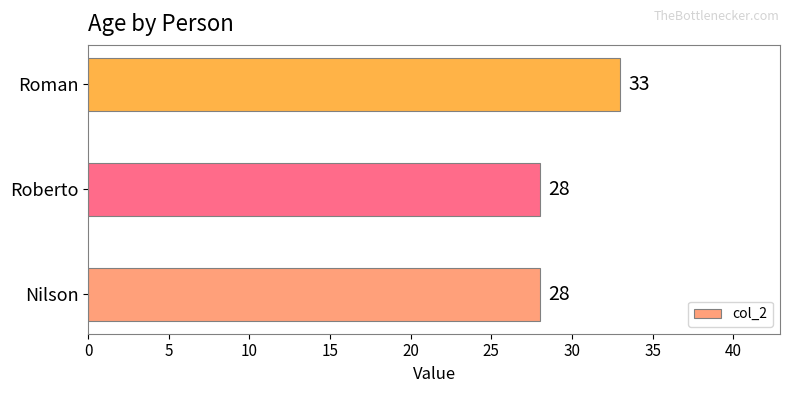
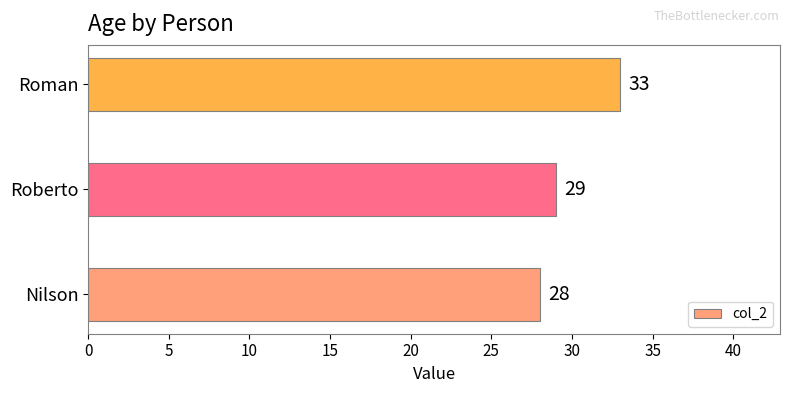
  {
    "Roman": 33,
-   "Roberto": 28,
+   "Roberto": 29,
    "Nilson": 28
  }
